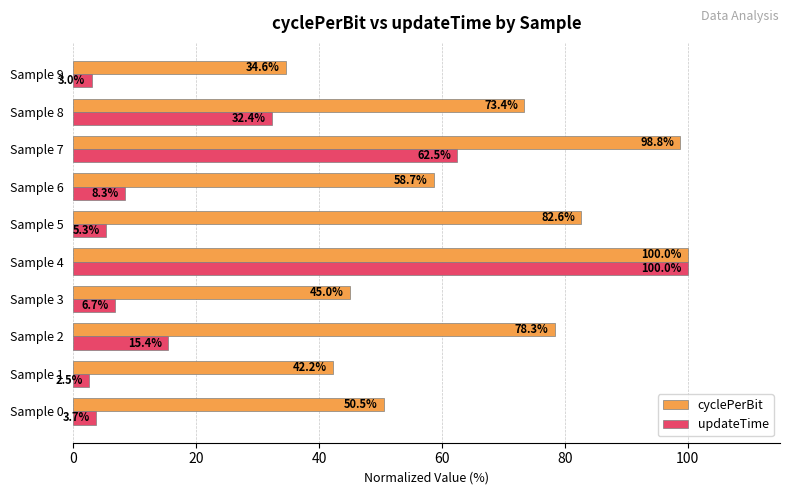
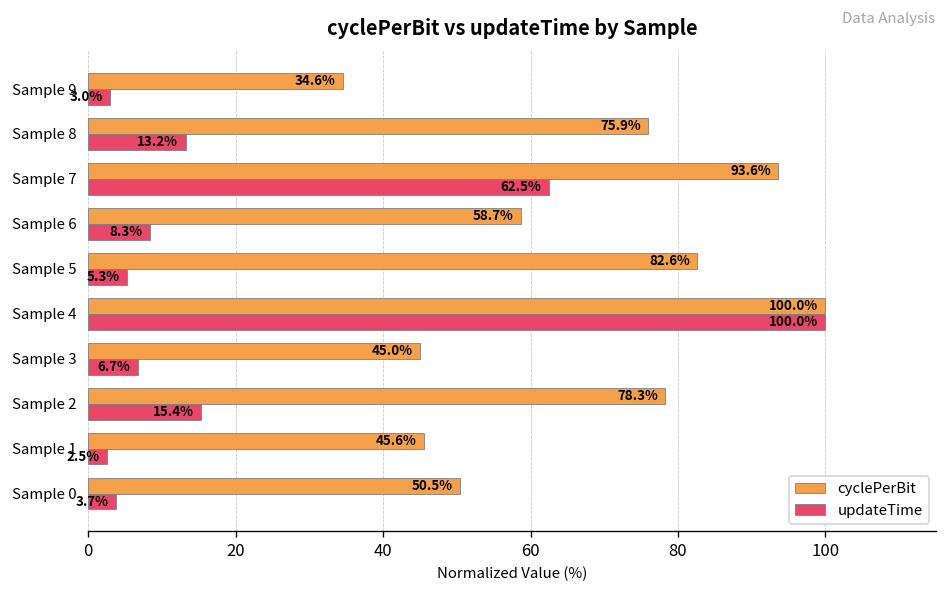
  {
    "cyclePerBit": {
      "Sample 9": "34.6%",
-     "Sample 8": "73.4%",
-     "Sample 7": "98.8%",
+     "Sample 8": "75.9%",
+     "Sample 7": "93.6%",
      "Sample 6": "58.7%",
      "Sample 5": "82.6%",
      "Sample 4": "100.0%",
      "Sample 3": "45.0%",
      "Sample 2": "78.3%",
-     "Sample 1": "42.2%",
+     "Sample 1": "45.6%",
      "Sample 0": "50.5%"
    },
    "updateTime": {
      "Sample 9": "3.0%",
-     "Sample 8": "32.4%",
+     "Sample 8": "13.2%",
      "Sample 7": "62.5%",
      "Sample 6": "8.3%",
      "Sample 5": "5.3%",
      "Sample 4": "100.0%",
      "Sample 3": "6.7%",
      "Sample 2": "15.4%",
      "Sample 1": "2.5%",
      "Sample 0": "3.7%"
    }
  }
